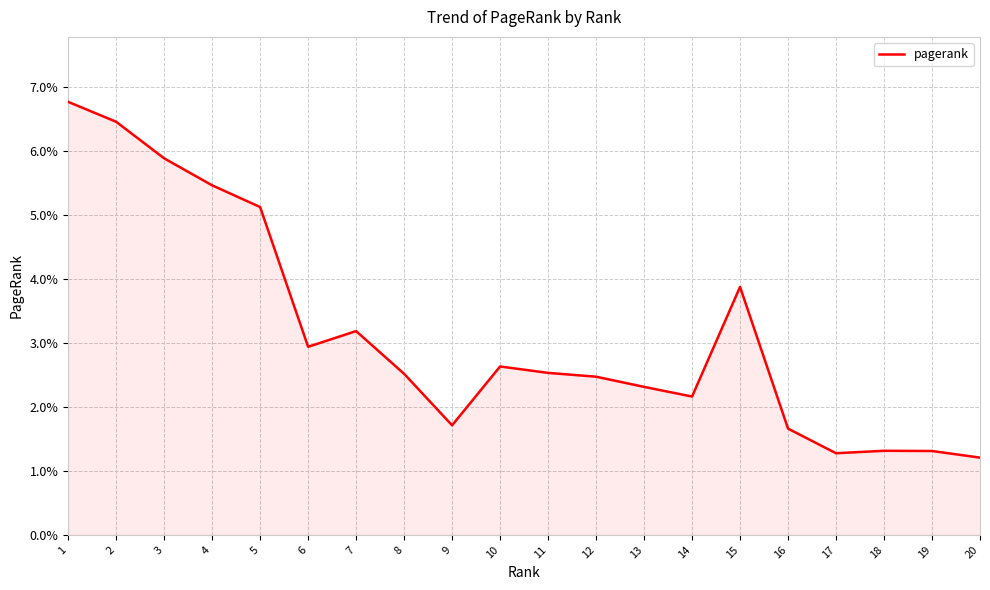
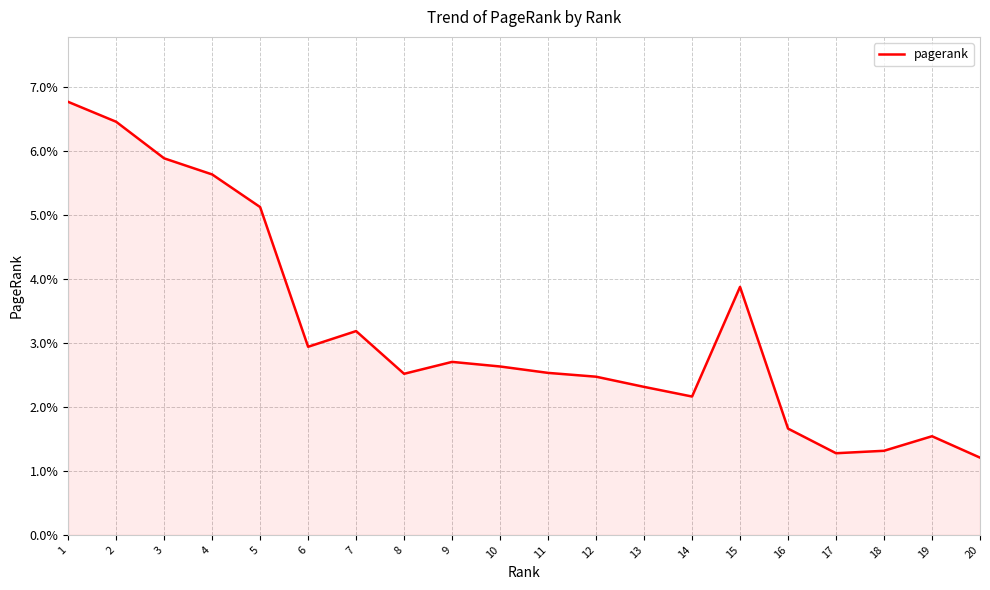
  {
    "1": "6.8%",
    "2": "6.5%",
    "3": "5.9%",
-   "4": "5.5%",
+   "4": "5.6%",
    "5": "5.1%",
    "6": "2.9%",
    "7": "3.2%",
    "8": "2.5%",
-   "9": "1.7%",
+   "9": "2.7%",
    "10": "2.6%",
    "11": "2.5%",
    "12": "2.5%",
    "13": "2.3%",
    "14": "2.2%",
    "15": "3.9%",
    "16": "1.7%",
    "17": "1.3%",
    "18": "1.3%",
-   "19": "1.3%",
+   "19": "1.5%",
    "20": "1.2%"
  }
